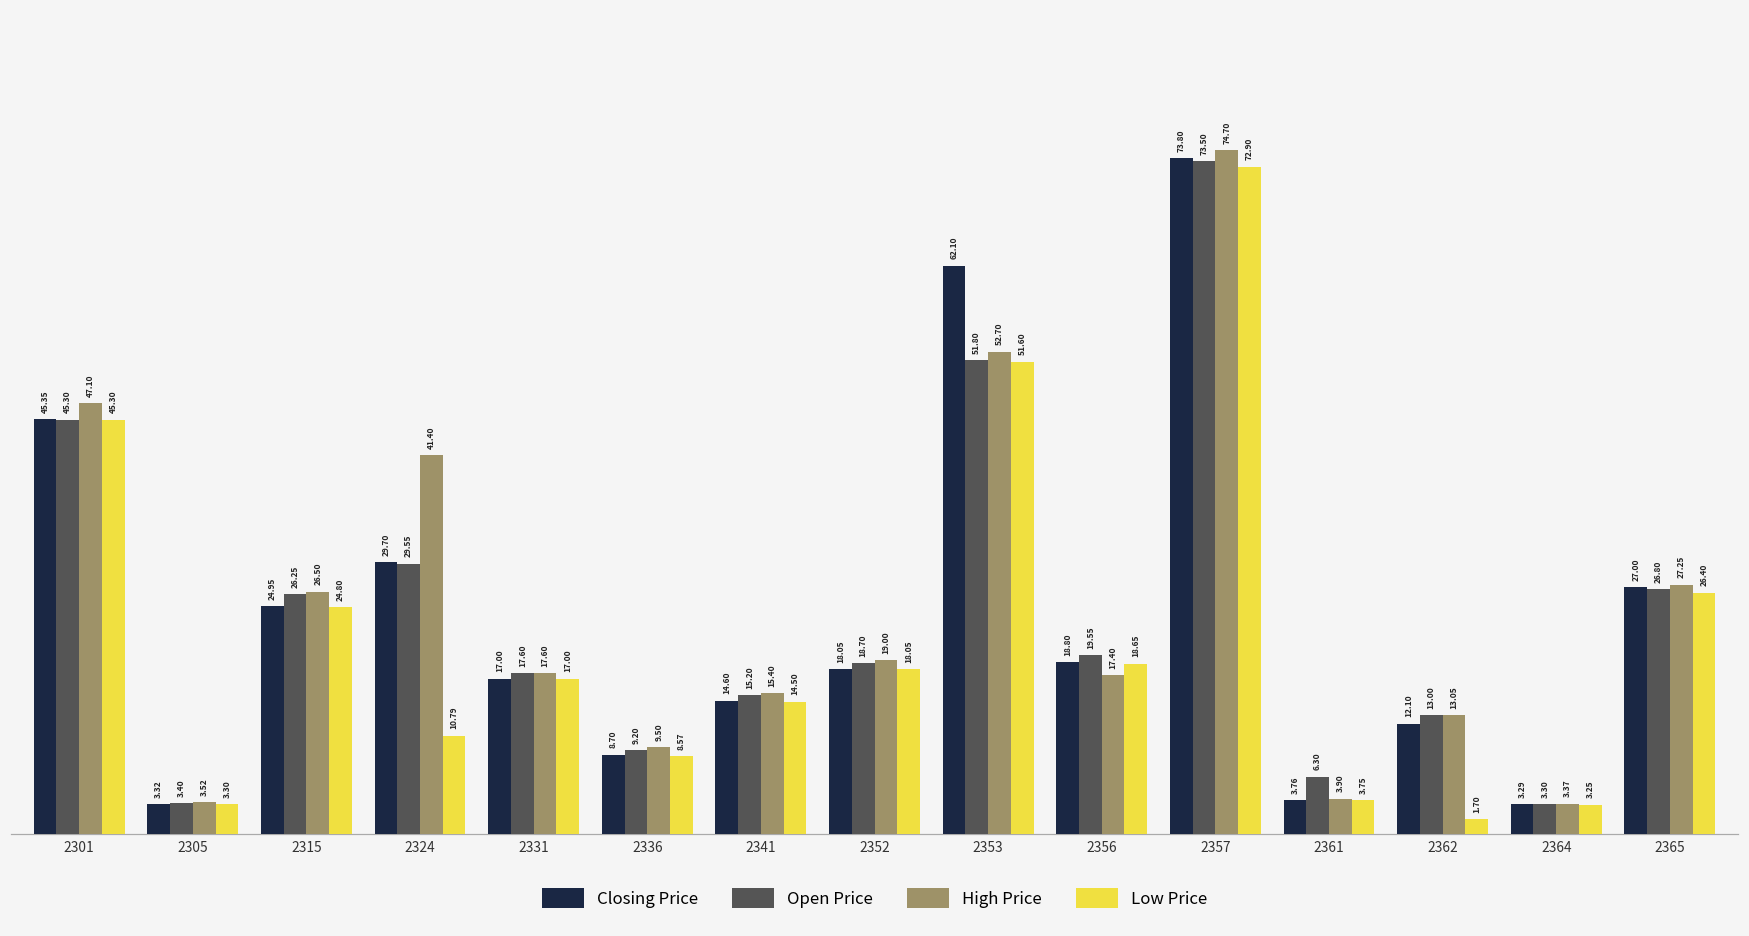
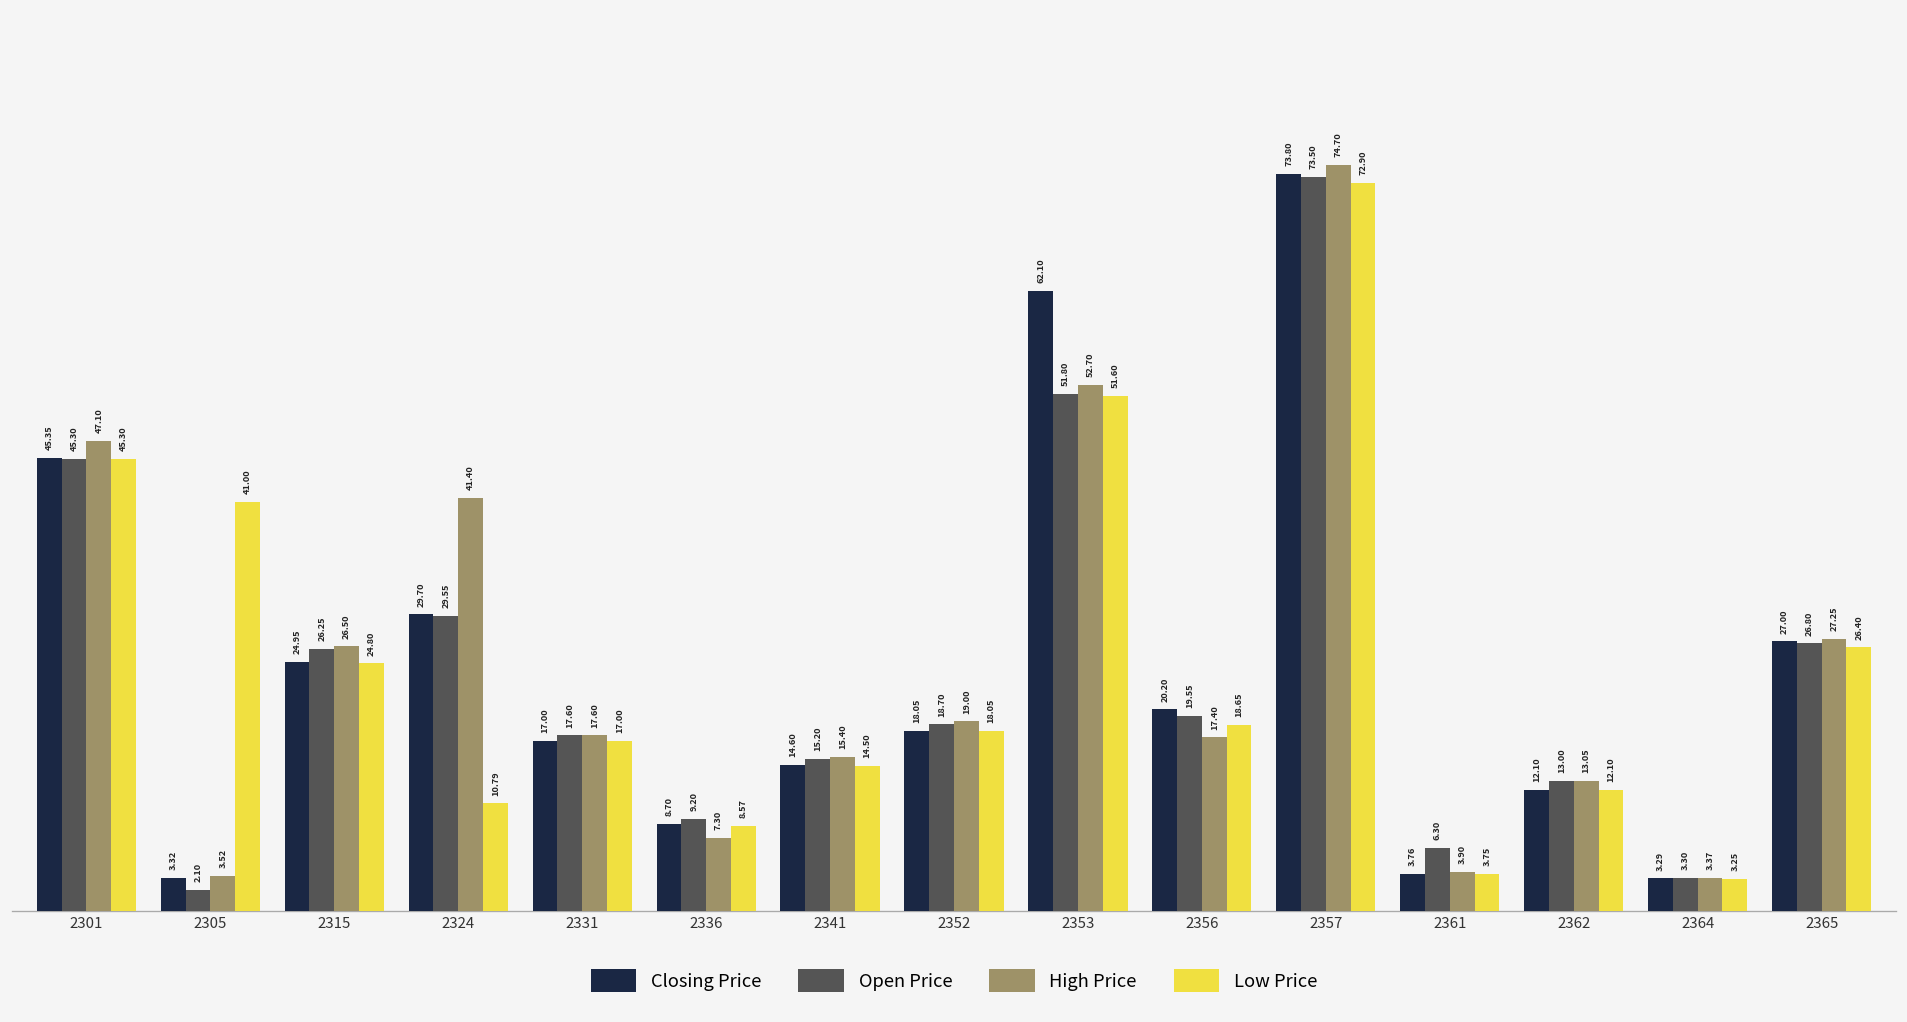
  {
    "Closing Price": {
      "2301": 45.35,
      "2305": 3.32,
      "2315": 24.95,
      "2324": 29.70,
      "2331": 17.00,
      "2336": 8.70,
      "2341": 14.60,
      "2352": 18.05,
      "2353": 62.10,
-     "2356": 18.80,
+     "2356": 20.20,
      "2357": 73.80,
      "2361": 3.76,
      "2362": 12.10,
      "2364": 3.29,
      "2365": 27.00
    },
    "Open Price": {
      "2301": 45.30,
-     "2305": 3.40,
+     "2305": 2.10,
      "2315": 26.25,
      "2324": 29.55,
      "2331": 17.60,
      "2336": 9.20,
      "2341": 15.20,
      "2352": 18.70,
      "2353": 51.80,
      "2356": 19.55,
      "2357": 73.50,
      "2361": 6.30,
      "2362": 13.00,
      "2364": 3.30,
      "2365": 26.80
    },
    "High Price": {
      "2301": 47.10,
      "2305": 3.52,
      "2315": 26.50,
      "2324": 41.40,
      "2331": 17.60,
-     "2336": 9.50,
+     "2336": 7.30,
      "2341": 15.40,
      "2352": 19.00,
      "2353": 52.70,
      "2356": 17.40,
      "2357": 74.70,
      "2361": 3.90,
      "2362": 13.05,
      "2364": 3.37,
      "2365": 27.25
    },
    "Low Price": {
      "2301": 45.30,
-     "2305": 3.30,
+     "2305": 41.00,
      "2315": 24.80,
      "2324": 10.79,
      "2331": 17.00,
      "2336": 8.57,
      "2341": 14.50,
      "2352": 18.05,
      "2353": 51.60,
      "2356": 18.65,
      "2357": 72.90,
      "2361": 3.75,
-     "2362": 1.70,
+     "2362": 12.10,
      "2364": 3.25,
      "2365": 26.40
    }
  }
